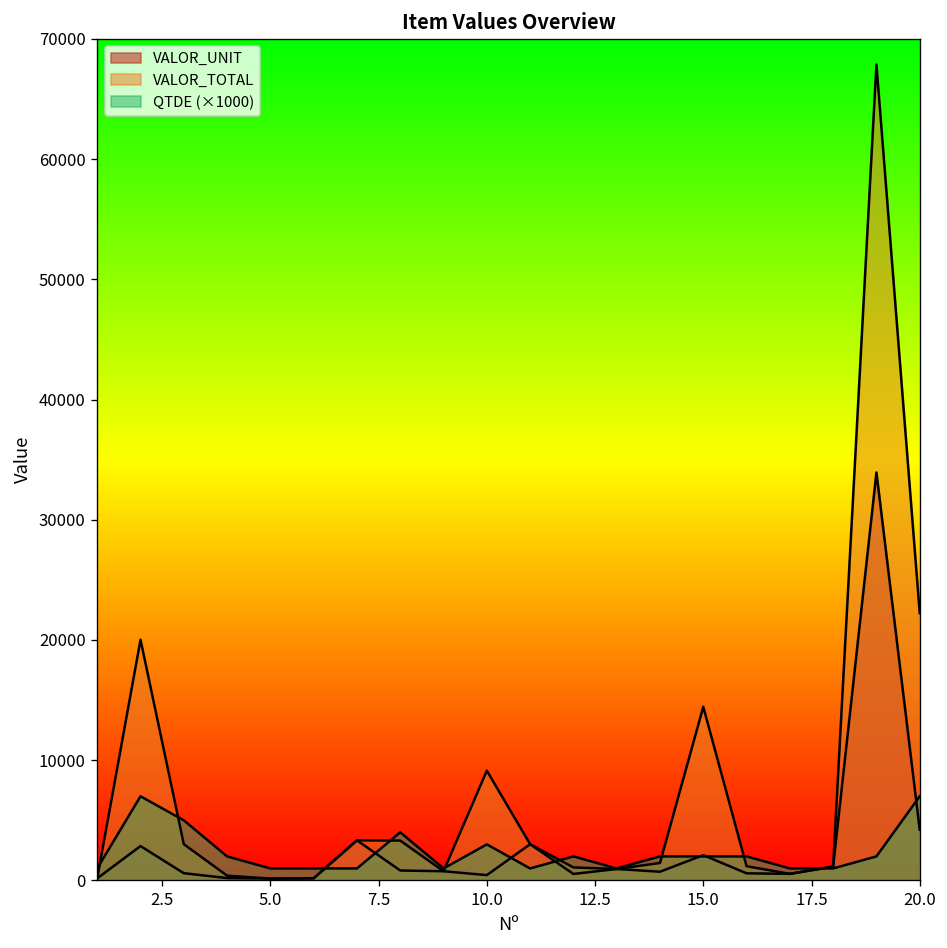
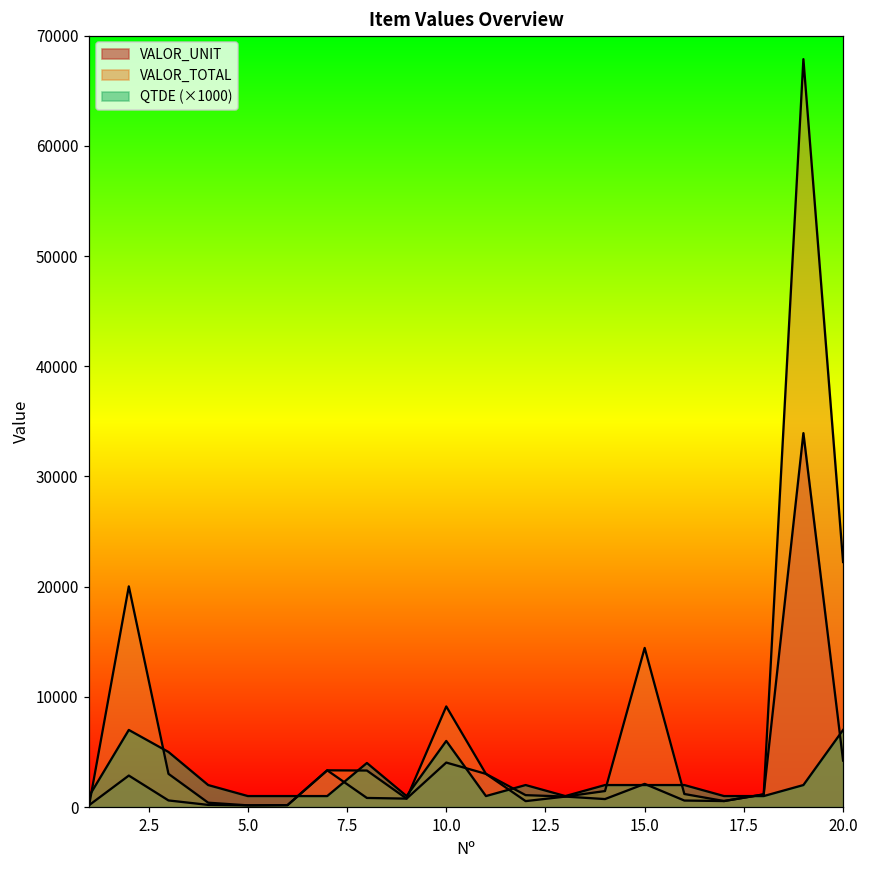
  {
    "VALOR_UNIT": {
-     "10.0": 400,
+     "10.0": 4000,
      "20.0": 4200
    },
    "VALOR_TOTAL": {
      "10.0": 9100,
      "15.0": 14400,
      "20.0": 22200
    },
    "QTDE (×1000)": {
      "5.0": 1000,
-     "10.0": 3000,
+     "10.0": 6000,
      "20.0": 7000
    }
  }
